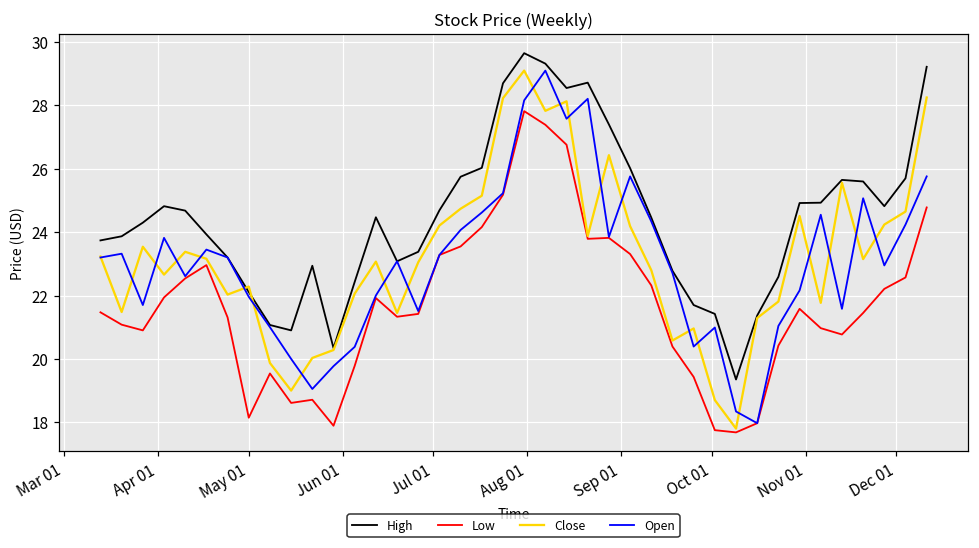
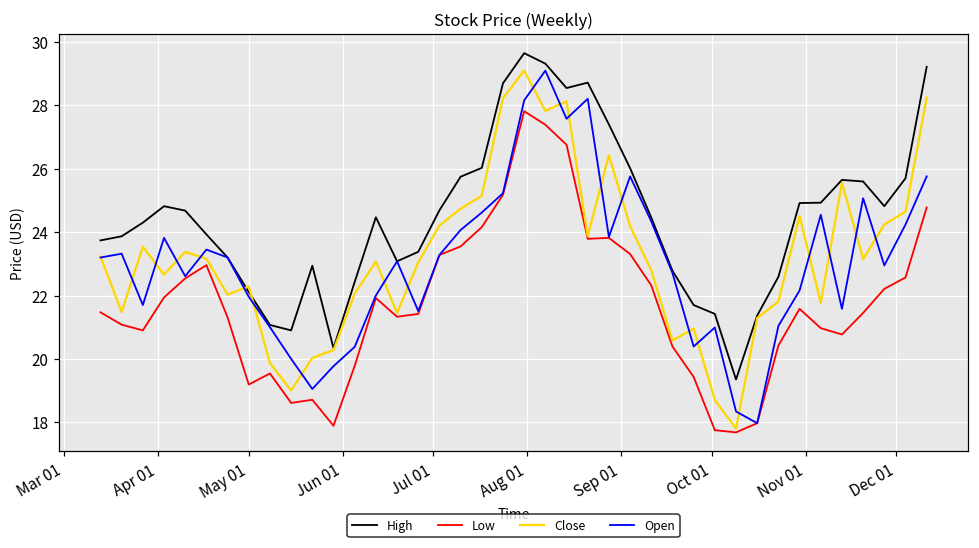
  {
    "High": {
      "May 01": 22.1
    },
    "Low": {
-     "May 01": 18.1
+     "May 01": 19.2
    },
    "Close": {
      "May 01": 22.3
    },
    "Open": {
      "May 01": 22.0
    }
  }
